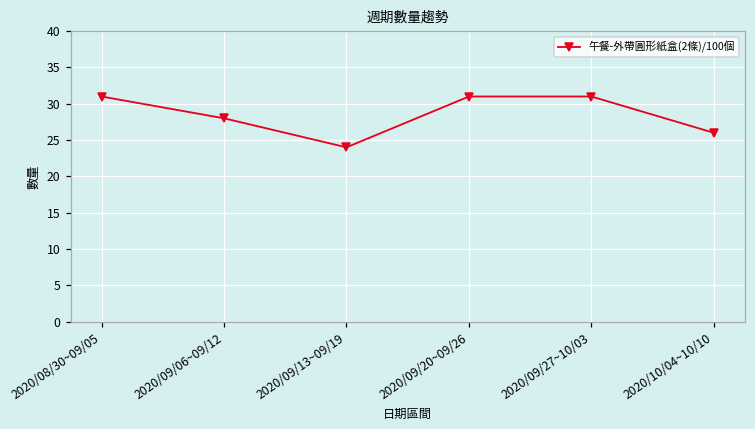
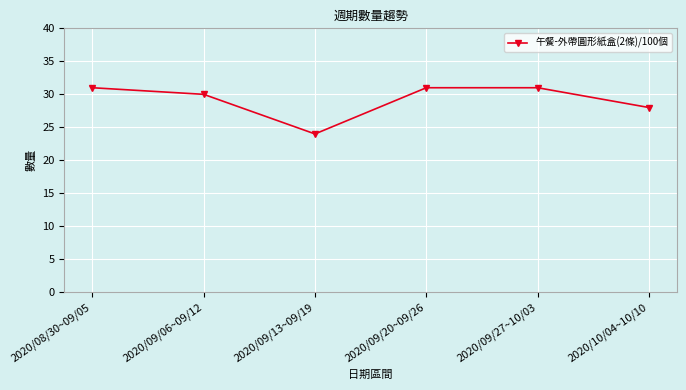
  {
    "2020/08/30~09/05": 31,
-   "2020/09/06~09/12": 28,
+   "2020/09/06~09/12": 30,
    "2020/09/13~09/19": 24,
    "2020/09/20~09/26": 31,
    "2020/09/27~10/03": 31,
-   "2020/10/04~10/10": 26
+   "2020/10/04~10/10": 28
  }
